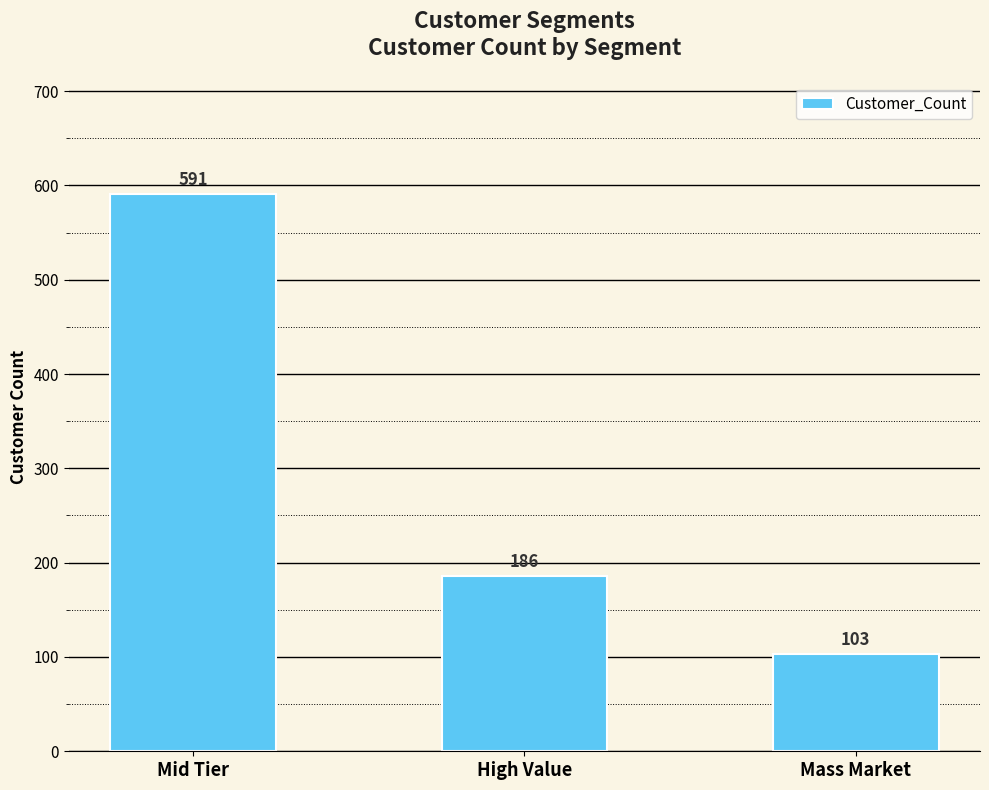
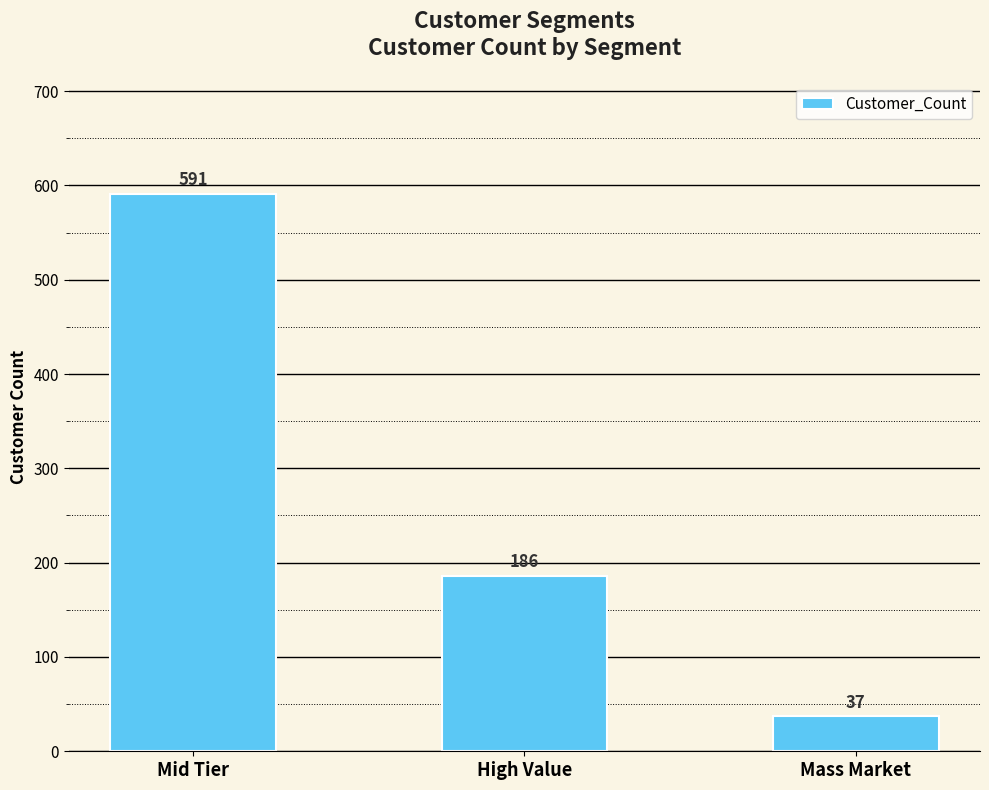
  {
    "Mid Tier": 591,
    "High Value": 186,
-   "Mass Market": 103
+   "Mass Market": 37
  }
